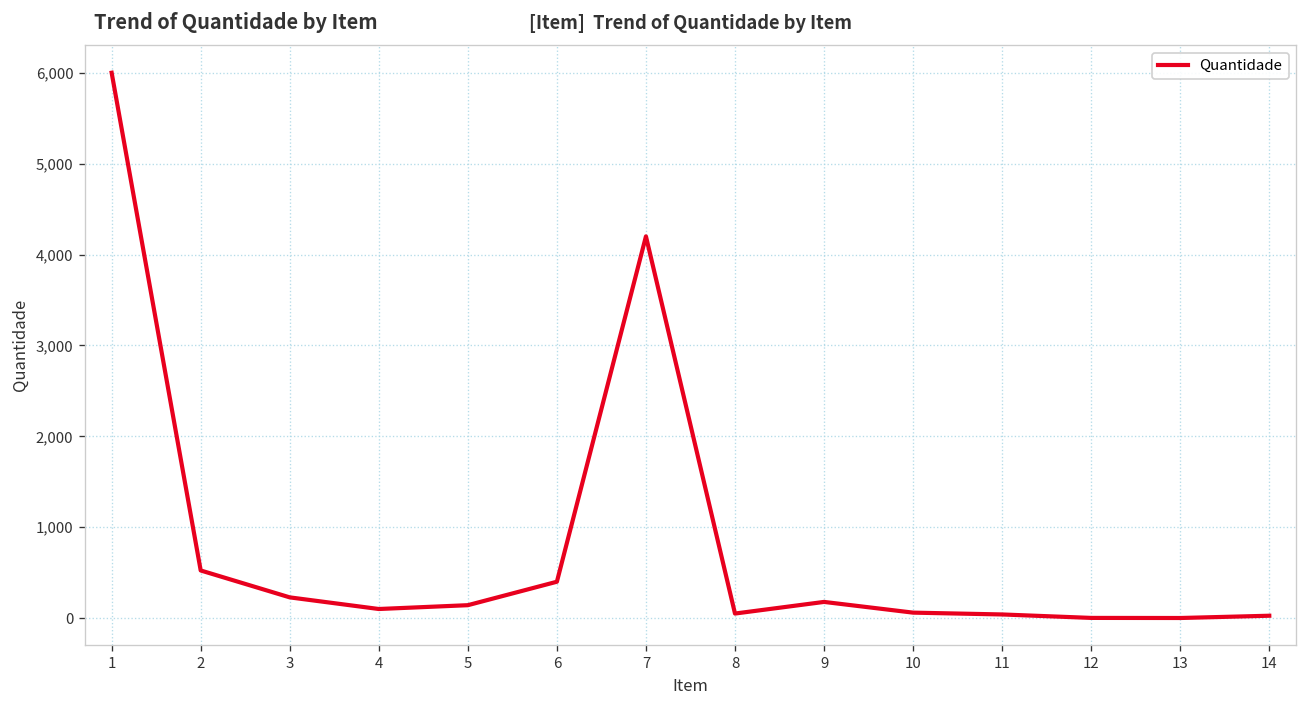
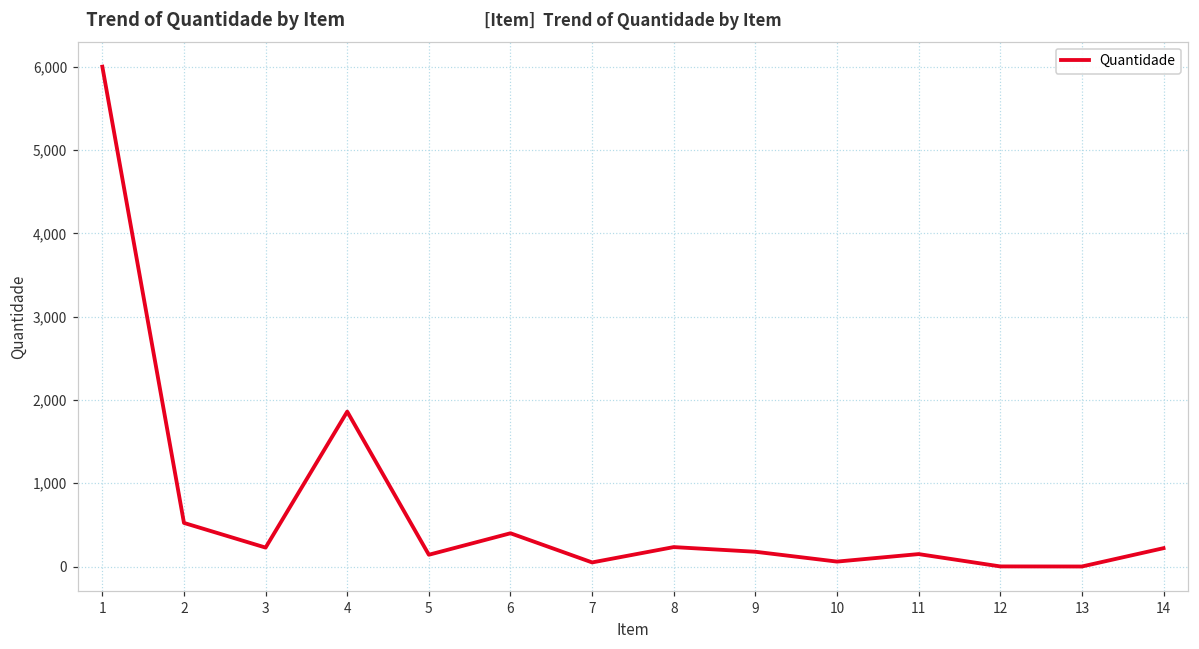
  {
    "1": "6,000",
    "2": "500",
    "3": "200",
-   "4": "100",
+   "4": "1,900",
    "5": "100",
    "6": "400",
-   "7": "4,200",
-   "8": "100",
+   "7": "100",
+   "8": "200",
    "9": "200",
    "10": "100",
-   "11": "0",
+   "11": "200",
    "12": "0",
    "13": "0",
-   "14": "0"
+   "14": "200"
  }
